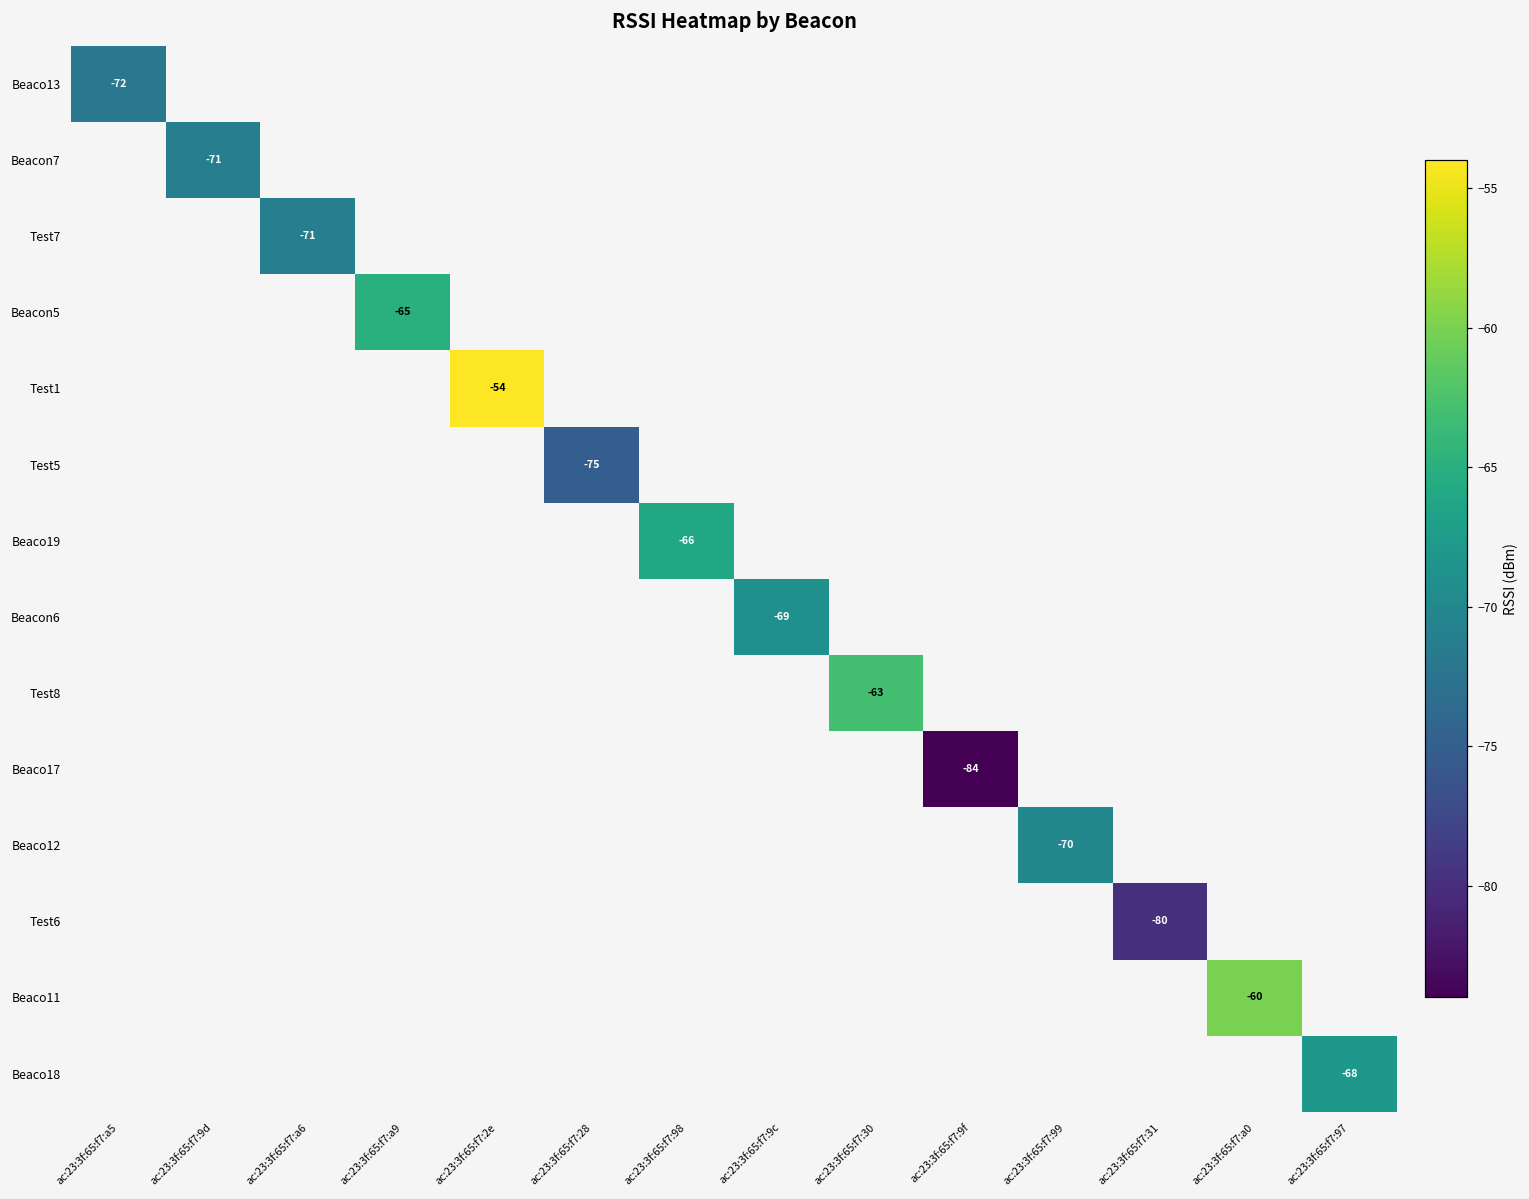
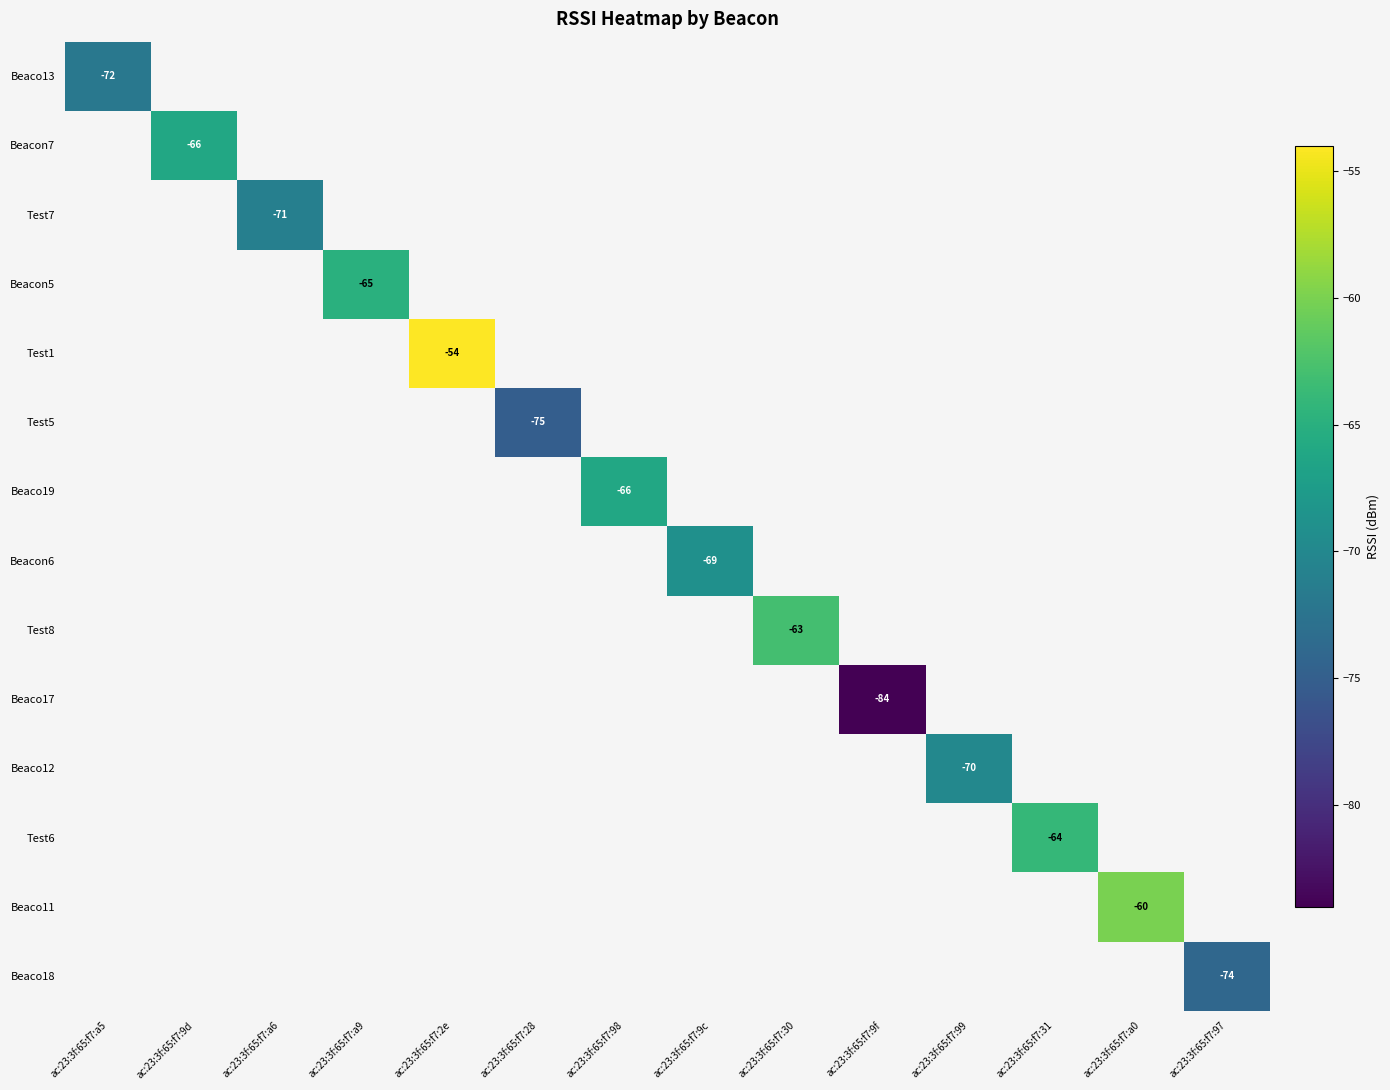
  {
    "Beaco13": {
      "ac:23:3f:65:f7:a5": -72
    },
    "Beacon7": {
-     "ac:23:3f:65:f7:9d": -71
+     "ac:23:3f:65:f7:9d": -66
    },
    "Test7": {
      "ac:23:3f:65:f7:a6": -71
    },
    "Beacon5": {
      "ac:23:3f:65:f7:a9": -65
    },
    "Test1": {
      "ac:23:3f:65:f7:2e": -54
    },
    "Test5": {
      "ac:23:3f:65:f7:28": -75
    },
    "Beaco19": {
      "ac:23:3f:65:f7:98": -66
    },
    "Beacon6": {
      "ac:23:3f:65:f7:9c": -69
    },
    "Test8": {
      "ac:23:3f:65:f7:30": -63
    },
    "Beaco17": {
      "ac:23:3f:65:f7:9f": -84
    },
    "Beaco12": {
      "ac:23:3f:65:f7:99": -70
    },
    "Test6": {
-     "ac:23:3f:65:f7:31": -80
+     "ac:23:3f:65:f7:31": -64
    },
    "Beaco11": {
      "ac:23:3f:65:f7:a0": -60
    },
    "Beaco18": {
-     "ac:23:3f:65:f7:97": -68
+     "ac:23:3f:65:f7:97": -74
    }
  }
